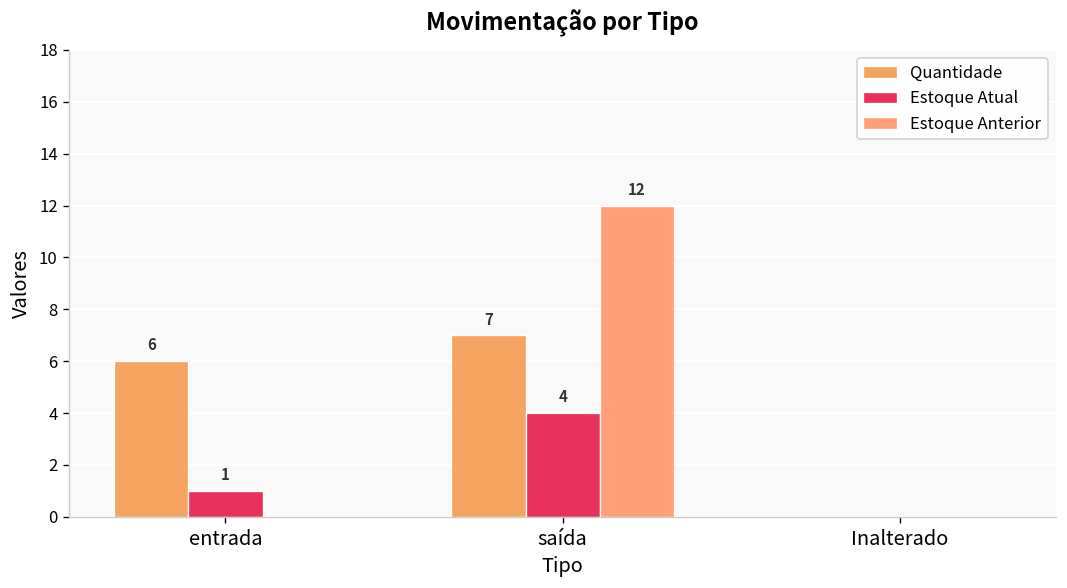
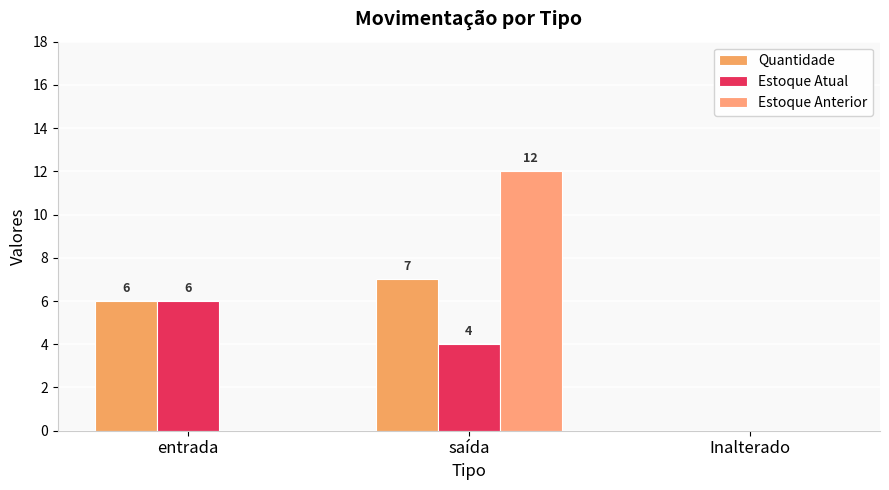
  {
    "Estoque Atual": {
-     "entrada": 1,
+     "entrada": 6,
      "saída": 4
    }
  }
